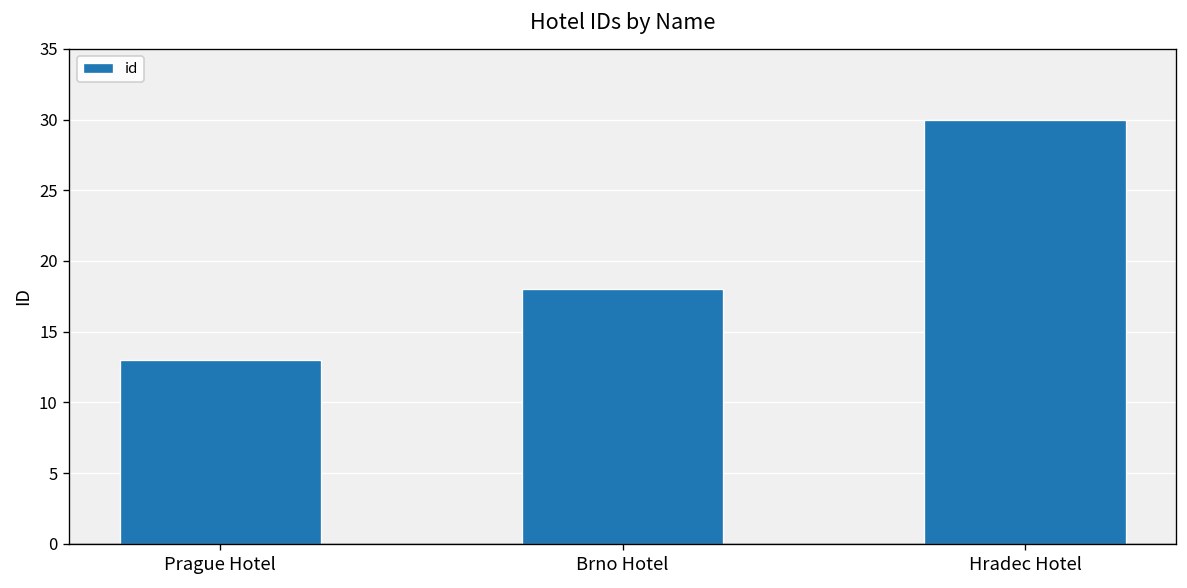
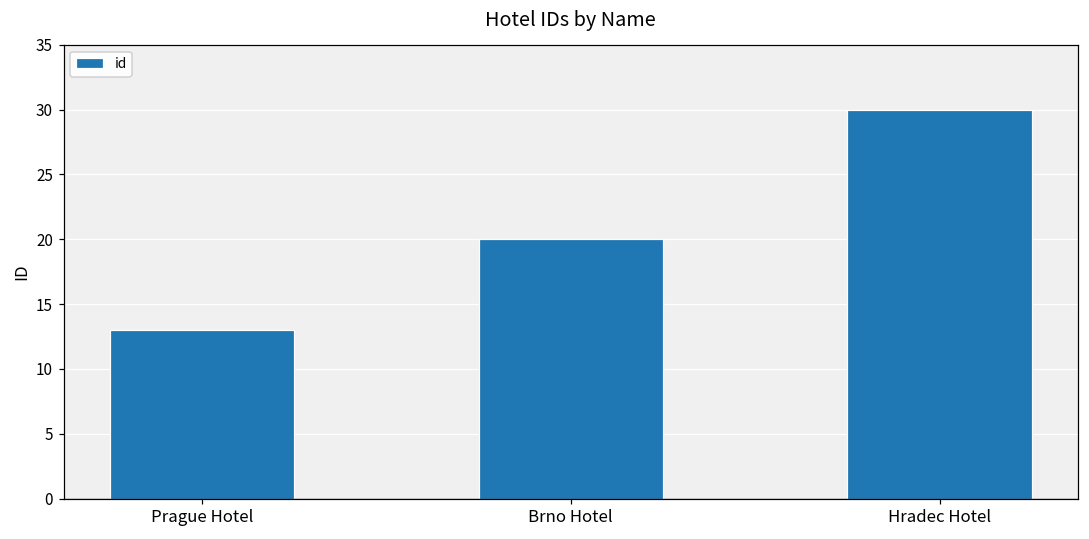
  {
    "Prague Hotel": 13,
-   "Brno Hotel": 18,
+   "Brno Hotel": 20,
    "Hradec Hotel": 30
  }
